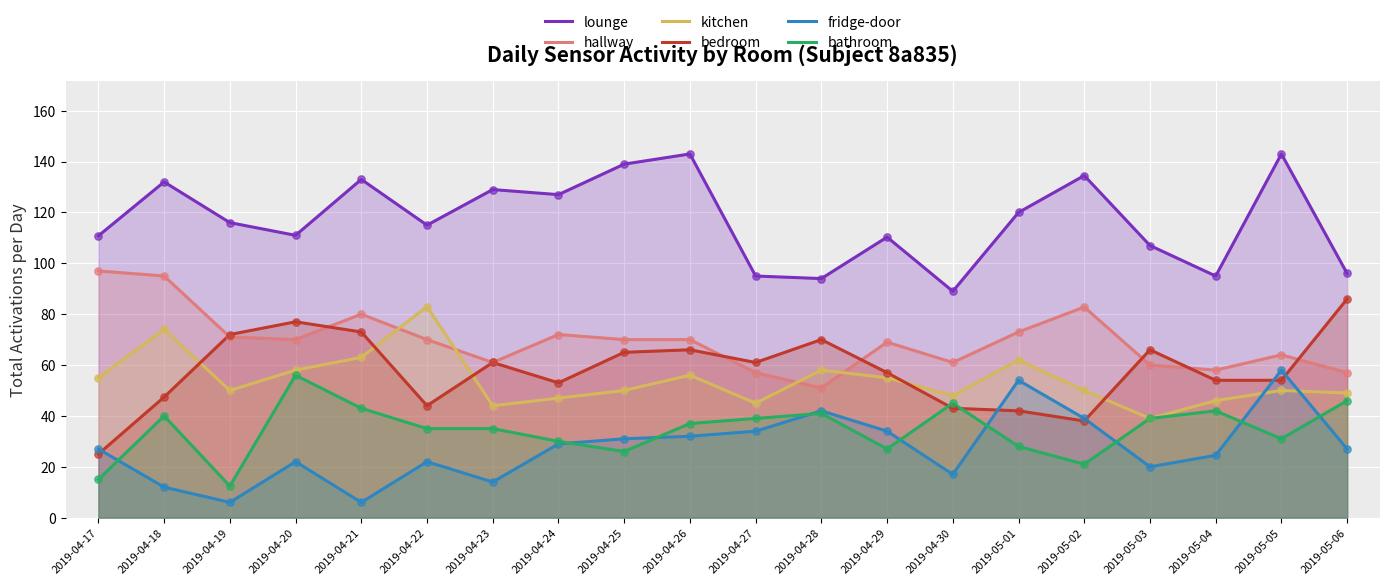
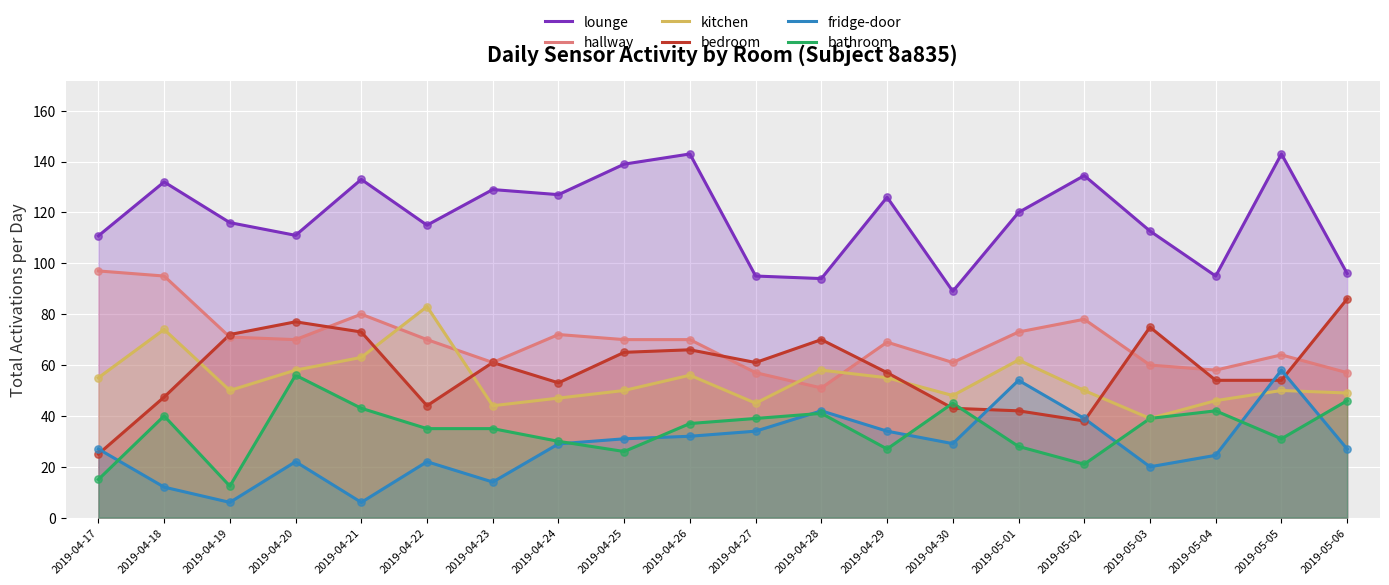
  {
    "lounge": {
      "2019-04-17": 111,
      "2019-04-18": 132,
      "2019-04-19": 116,
      "2019-04-20": 111,
      "2019-04-21": 133,
      "2019-04-22": 115,
      "2019-04-23": 129,
      "2019-04-24": 127,
      "2019-04-25": 139,
      "2019-04-26": 143,
      "2019-04-27": 95,
      "2019-04-28": 94,
-     "2019-04-29": 110,
+     "2019-04-29": 126,
      "2019-04-30": 89,
      "2019-05-01": 120,
      "2019-05-02": 135,
-     "2019-05-03": 107,
+     "2019-05-03": 113,
      "2019-05-04": 95,
      "2019-05-05": 143,
      "2019-05-06": 96
    },
    "hallway": {
      "2019-04-17": 97,
      "2019-04-18": 95,
      "2019-04-19": 71,
      "2019-04-20": 70,
      "2019-04-21": 80,
      "2019-04-22": 70,
      "2019-04-24": 72,
      "2019-04-25": 70,
      "2019-04-26": 70,
      "2019-04-27": 57,
      "2019-04-28": 51,
      "2019-04-29": 69,
      "2019-04-30": 61,
      "2019-05-01": 73,
-     "2019-05-02": 83,
+     "2019-05-02": 78,
      "2019-05-03": 60,
      "2019-05-04": 58,
      "2019-05-05": 64,
      "2019-05-06": 57
    },
    "kitchen": {
      "2019-04-17": 55,
      "2019-04-18": 74,
      "2019-04-19": 50,
      "2019-04-20": 58,
      "2019-04-21": 63,
      "2019-04-22": 83,
      "2019-04-23": 44,
      "2019-04-24": 47,
      "2019-04-25": 50,
      "2019-04-26": 56,
      "2019-04-27": 45,
      "2019-04-28": 58,
      "2019-04-29": 55,
      "2019-04-30": 48,
      "2019-05-01": 62,
      "2019-05-02": 50,
      "2019-05-04": 46,
      "2019-05-05": 50,
      "2019-05-06": 49
    },
    "bedroom": {
      "2019-04-17": 25,
      "2019-04-18": 47,
      "2019-04-19": 72,
      "2019-04-20": 77,
      "2019-04-21": 73,
      "2019-04-22": 44,
      "2019-04-24": 53,
      "2019-04-25": 65,
      "2019-04-26": 66,
      "2019-04-27": 61,
      "2019-04-28": 70,
      "2019-04-29": 57,
      "2019-04-30": 43,
      "2019-05-01": 42,
      "2019-05-02": 38,
-     "2019-05-03": 66,
+     "2019-05-03": 75,
      "2019-05-04": 54,
      "2019-05-05": 54,
      "2019-05-06": 86
    },
    "fridge-door": {
      "2019-04-17": 27,
      "2019-04-18": 12,
      "2019-04-19": 6,
      "2019-04-20": 22,
      "2019-04-21": 6,
      "2019-04-22": 22,
      "2019-04-23": 14,
      "2019-04-24": 29,
      "2019-04-25": 31,
      "2019-04-26": 32,
      "2019-04-27": 34,
      "2019-04-28": 42,
      "2019-04-29": 34,
-     "2019-04-30": 17,
+     "2019-04-30": 29,
      "2019-05-01": 54,
      "2019-05-02": 39,
      "2019-05-03": 20,
      "2019-05-04": 25,
      "2019-05-05": 58,
      "2019-05-06": 27
    },
    "bathroom": {
      "2019-04-17": 15,
      "2019-04-18": 40,
      "2019-04-19": 12,
      "2019-04-20": 56,
      "2019-04-21": 43,
      "2019-04-22": 35,
      "2019-04-23": 35,
      "2019-04-24": 30,
      "2019-04-25": 26,
      "2019-04-26": 37,
      "2019-04-27": 39,
      "2019-04-28": 41,
      "2019-04-29": 27,
      "2019-04-30": 45,
      "2019-05-01": 28,
      "2019-05-02": 21,
      "2019-05-04": 42,
      "2019-05-05": 31,
      "2019-05-06": 46
    }
  }
